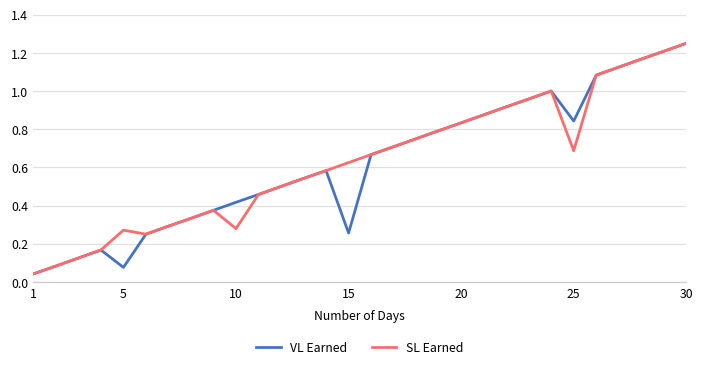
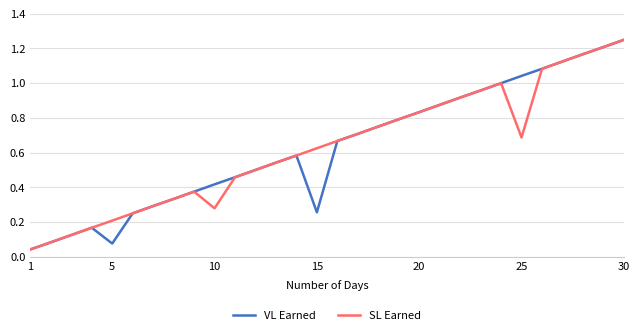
  {
    "VL Earned": {
      "5": 0.08,
      "10": 0.42,
      "15": 0.26,
-     "25": 0.84
+     "25": 1.04
    },
    "SL Earned": {
-     "5": 0.27,
+     "5": 0.21,
      "10": 0.28,
      "15": 0.63,
      "25": 0.69
    }
  }
